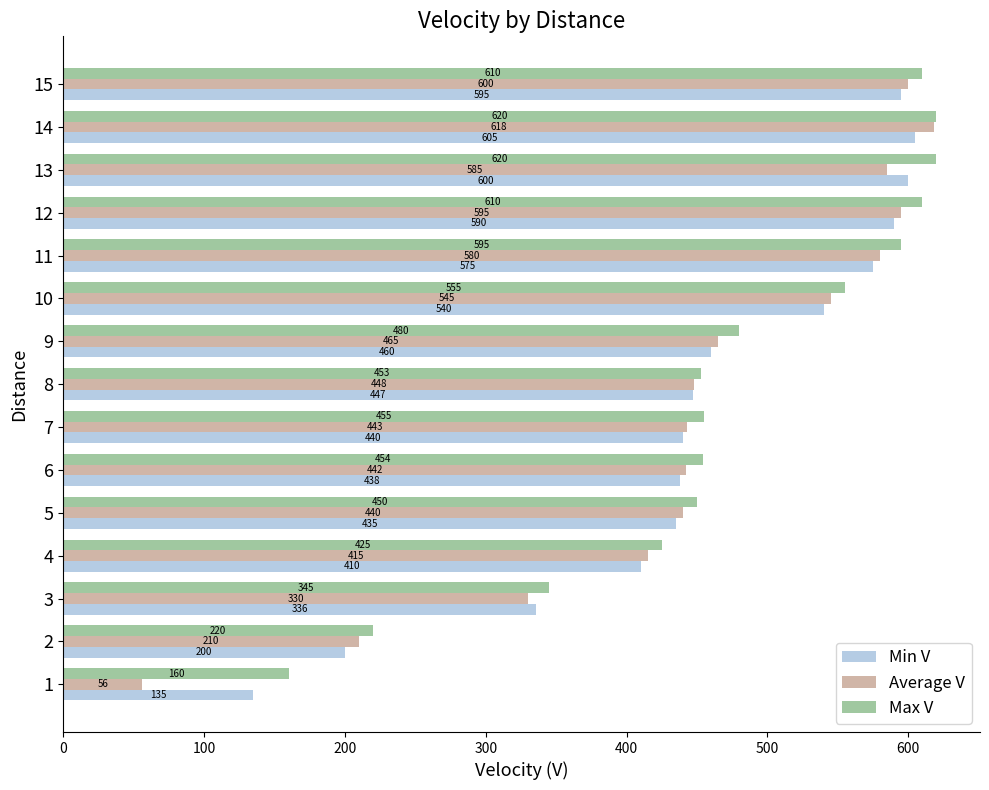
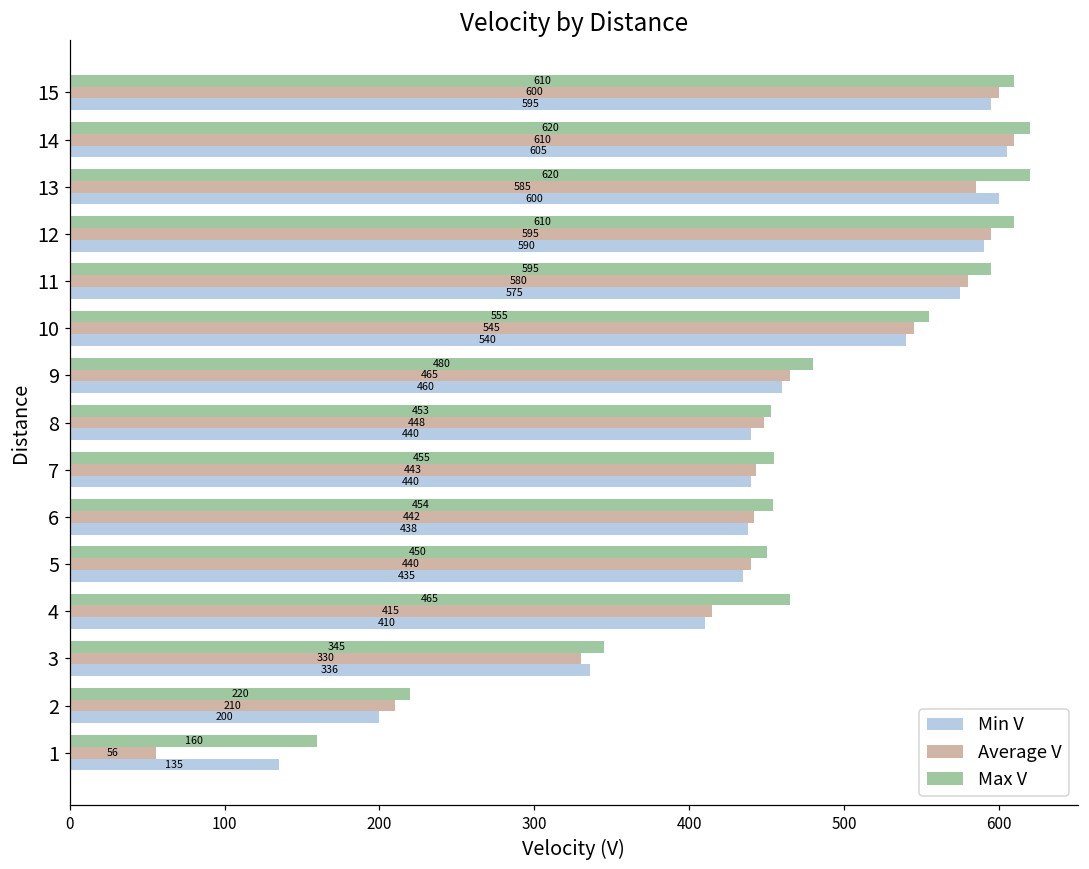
  {
    "Min V": {
      "15": 595,
      "14": 605,
      "13": 600,
      "12": 590,
      "11": 575,
      "10": 540,
      "9": 460,
-     "8": 447,
+     "8": 440,
      "7": 440,
      "6": 438,
      "5": 435,
      "4": 410,
      "3": 336,
      "2": 200,
      "1": 135
    },
    "Average V": {
      "15": 600,
-     "14": 618,
+     "14": 610,
      "13": 585,
      "12": 595,
      "11": 580,
      "10": 545,
      "9": 465,
      "8": 448,
      "7": 443,
      "6": 442,
      "5": 440,
      "4": 415,
      "3": 330,
      "2": 210,
      "1": 56
    },
    "Max V": {
      "15": 610,
      "14": 620,
      "13": 620,
      "12": 610,
      "11": 595,
      "10": 555,
      "9": 480,
      "8": 453,
      "7": 455,
      "6": 454,
      "5": 450,
-     "4": 425,
+     "4": 465,
      "3": 345,
      "2": 220,
      "1": 160
    }
  }
